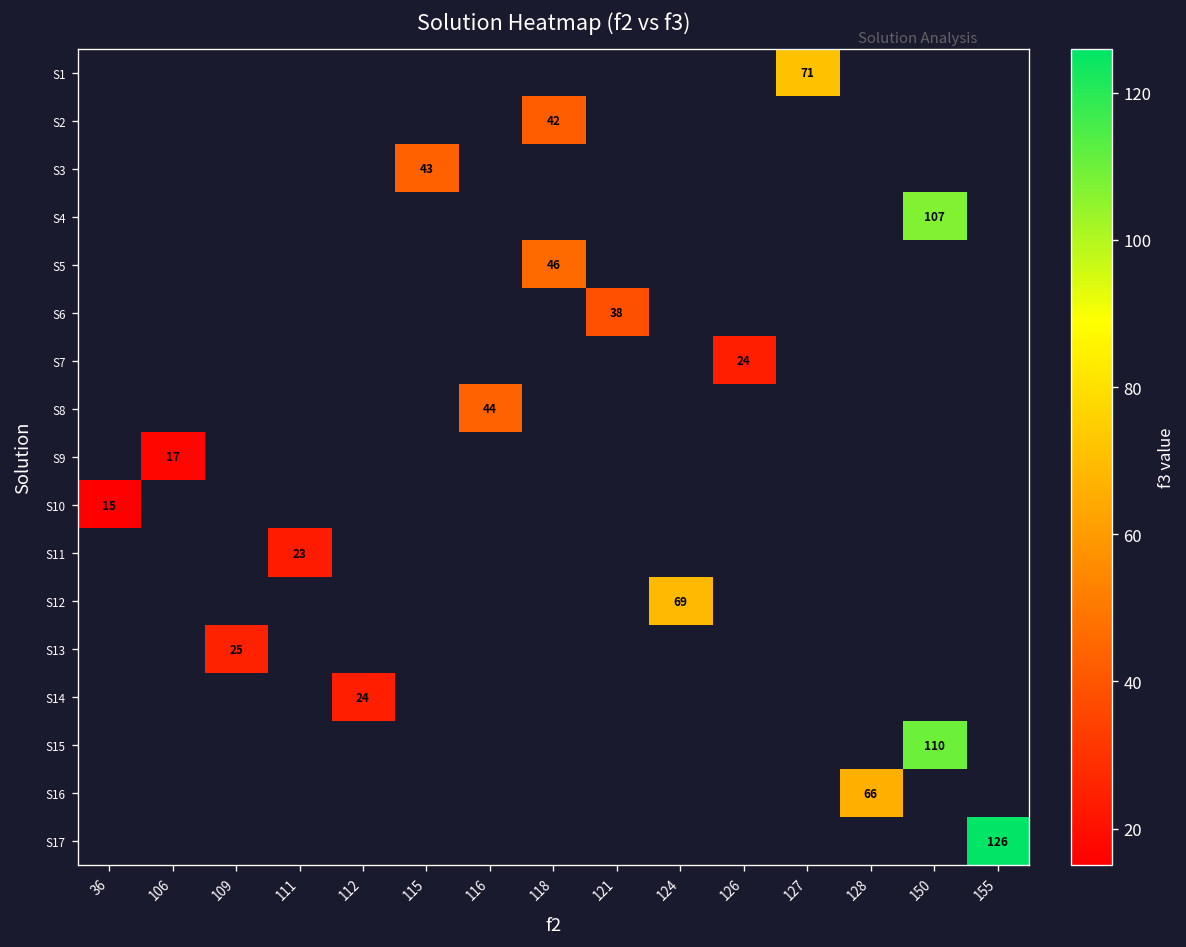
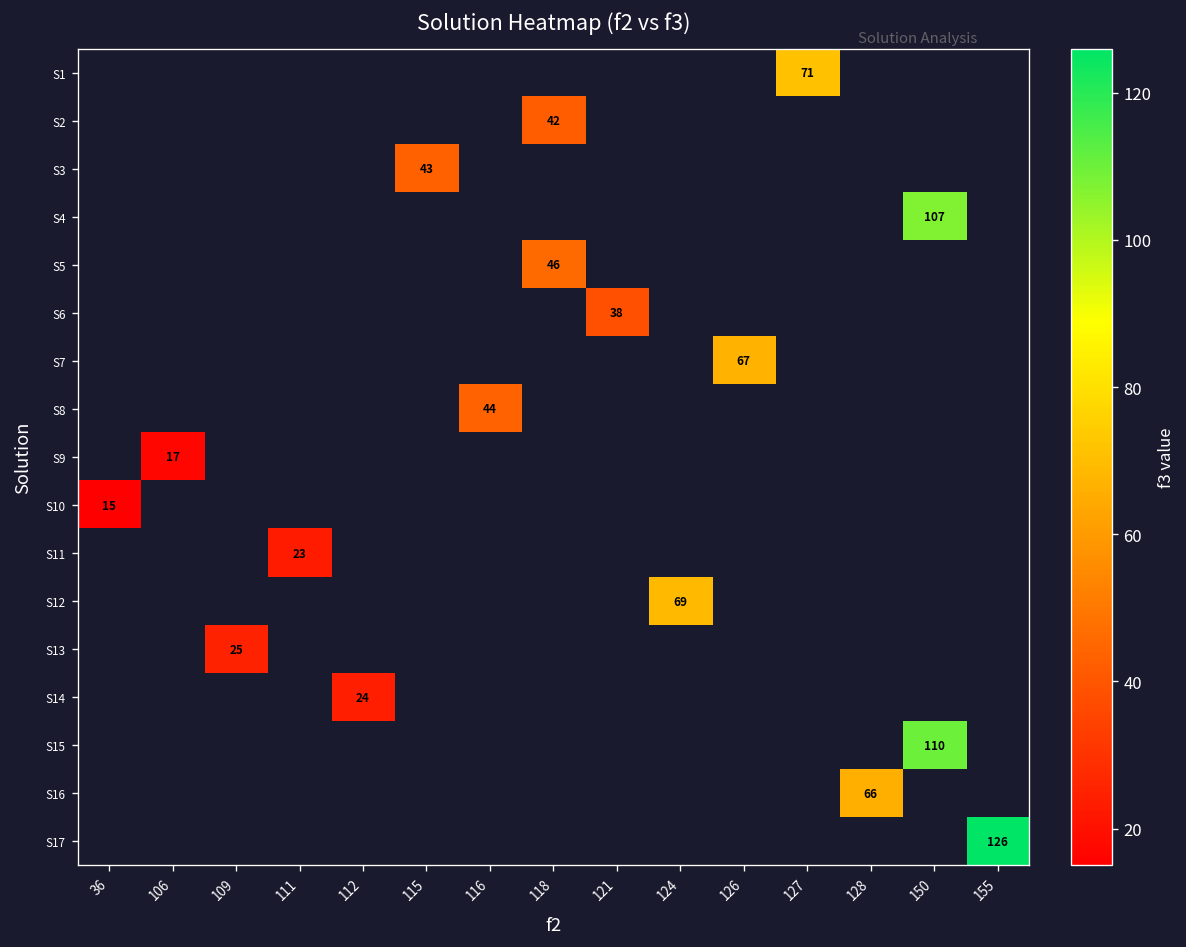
  {
    "S1": {
      "127": 71
    },
    "S2": {
      "118": 42
    },
    "S3": {
      "115": 43
    },
    "S4": {
      "150": 107
    },
    "S5": {
      "118": 46
    },
    "S6": {
      "121": 38
    },
    "S7": {
-     "126": 24
+     "126": 67
    },
    "S8": {
      "116": 44
    },
    "S9": {
      "106": 17
    },
    "S10": {
      "36": 15
    },
    "S11": {
      "111": 23
    },
    "S12": {
      "124": 69
    },
    "S13": {
      "109": 25
    },
    "S14": {
      "112": 24
    },
    "S15": {
      "150": 110
    },
    "S16": {
      "128": 66
    },
    "S17": {
      "155": 126
    }
  }
